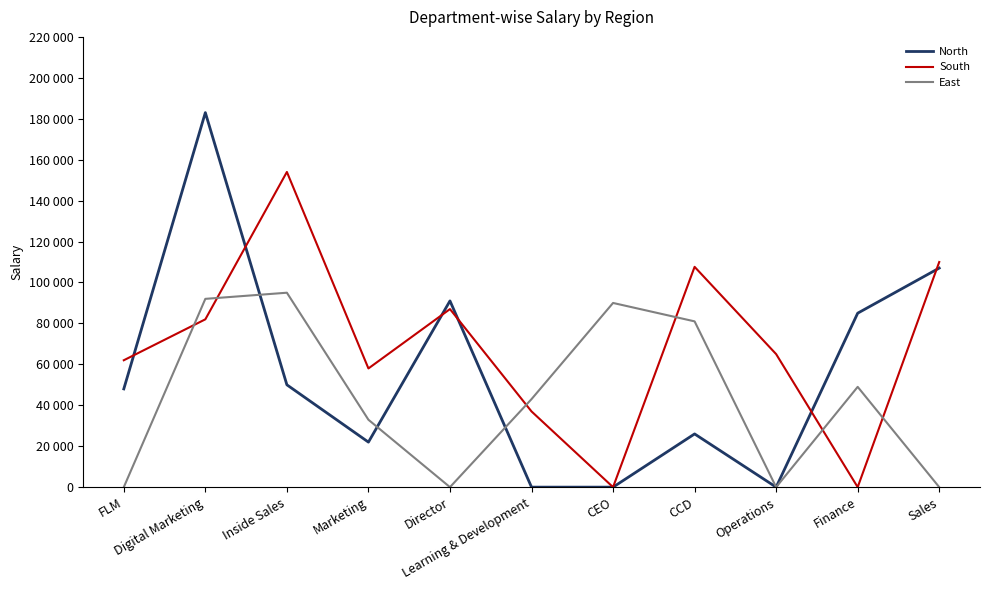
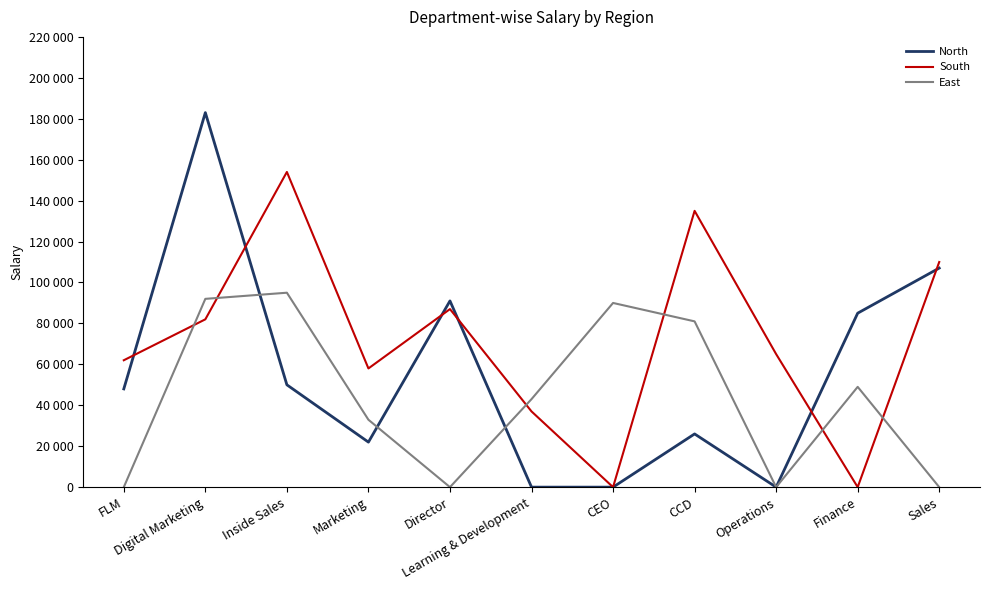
  {
    "North": {
      "FLM": 48000,
      "Digital Marketing": 183000,
      "Inside Sales": 50000,
      "Marketing": 22000,
      "Director": 91000,
      "Learning & Development": 0,
      "CCD": 26000,
      "Finance": 85000,
      "Sales": 107000
    },
    "South": {
      "FLM": 62000,
      "Digital Marketing": 82000,
      "Inside Sales": 154000,
      "Marketing": 58000,
      "Director": 87000,
      "Learning & Development": 37000,
-     "CCD": 108000,
+     "CCD": 135000,
      "Operations": 65000,
      "Finance": 0,
      "Sales": 110000
    },
    "East": {
      "FLM": 0,
      "Digital Marketing": 92000,
      "Inside Sales": 95000,
      "Marketing": 33000,
      "Director": 0,
      "Learning & Development": 43000,
      "CEO": 90000,
      "CCD": 81000,
      "Finance": 49000,
      "Sales": 0
    }
  }
